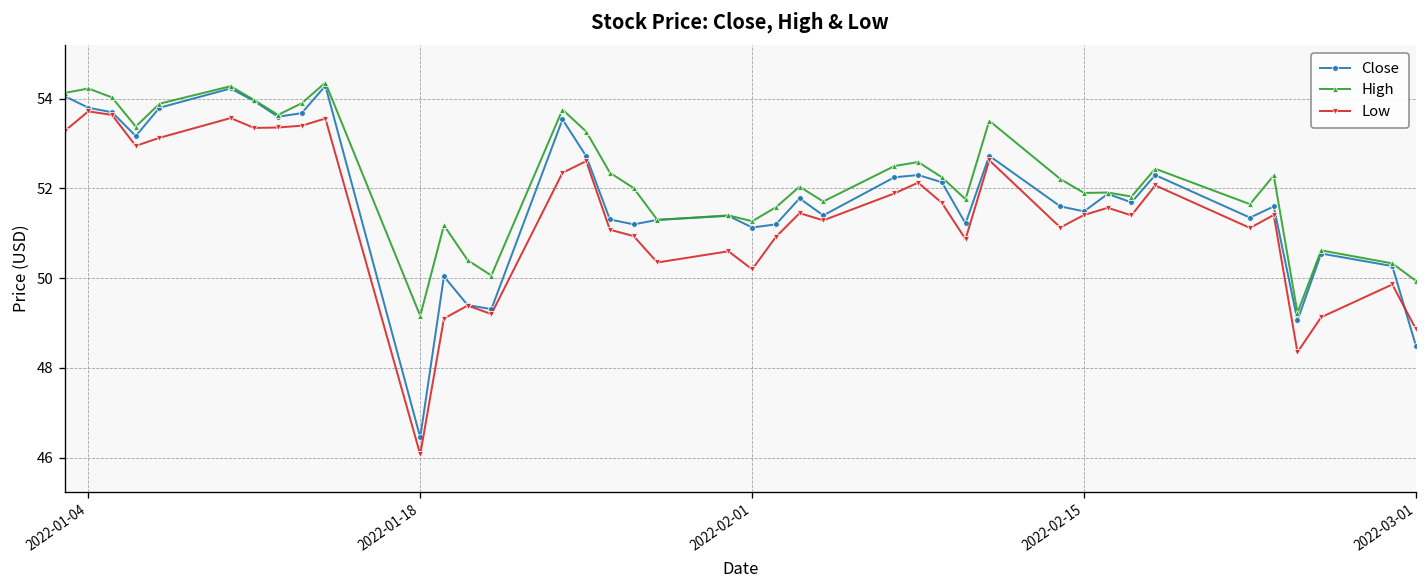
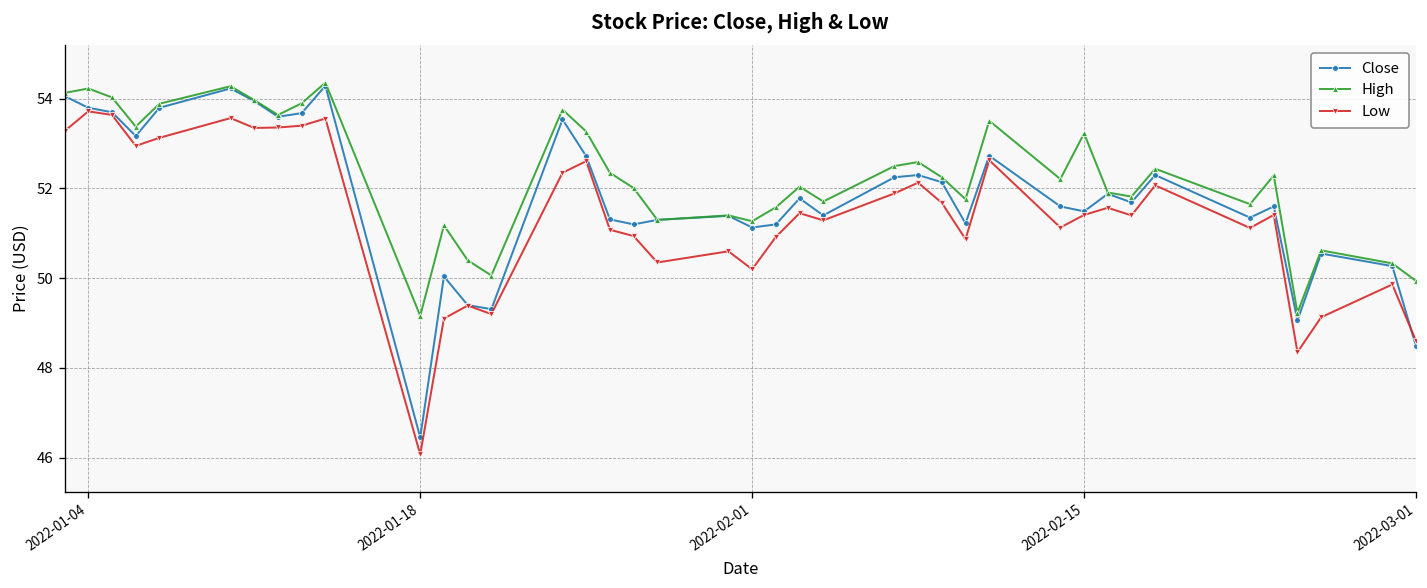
  {
    "Close": {
      "2022-01-04": 53.8,
      "2022-01-18": 46.5,
      "2022-02-01": 51.1,
      "2022-02-15": 51.5,
      "2022-03-01": 48.5
    },
    "High": {
      "2022-01-04": 54.2,
      "2022-01-18": 49.2,
      "2022-02-01": 51.3,
-     "2022-02-15": 51.9,
+     "2022-02-15": 53.2,
      "2022-03-01": 49.9
    },
    "Low": {
      "2022-01-04": 53.7,
      "2022-01-18": 46.1,
      "2022-02-01": 50.2,
      "2022-02-15": 51.4,
-     "2022-03-01": 48.9
+     "2022-03-01": 48.6
    }
  }
